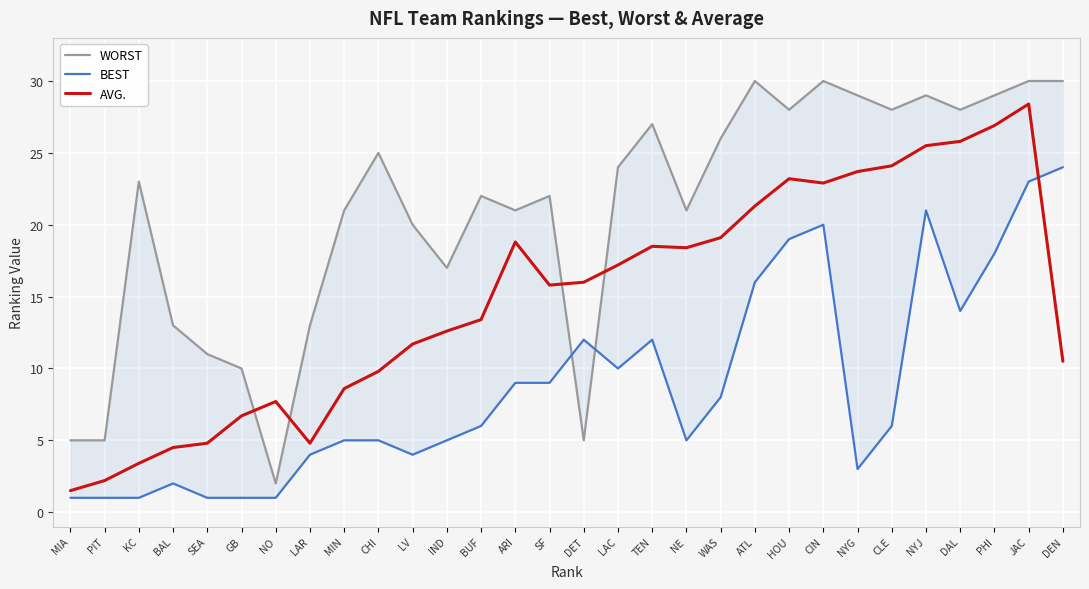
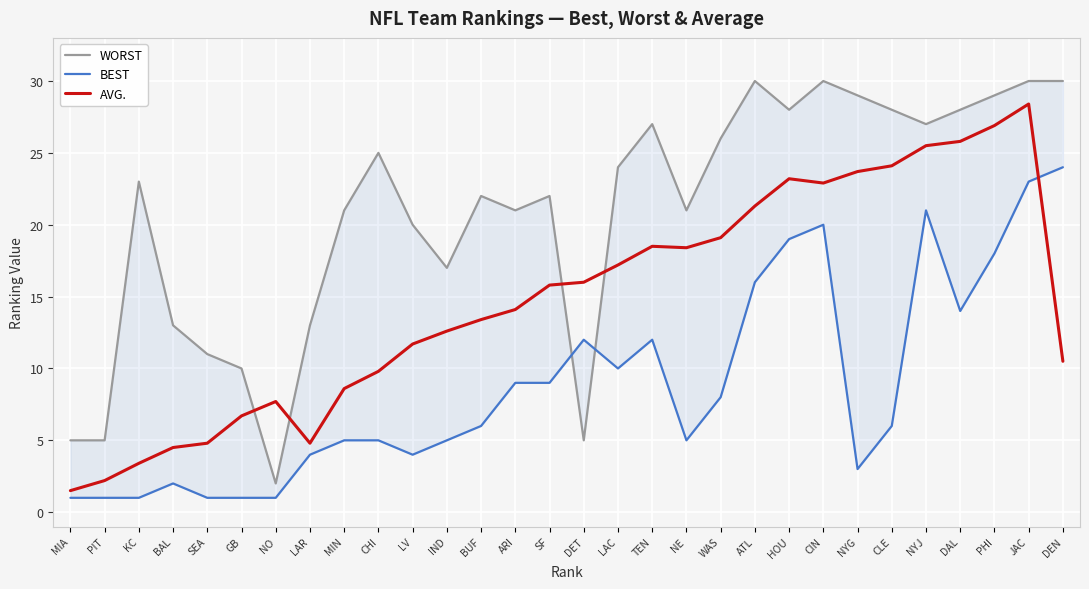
  {
    "WORST": {
      "DET": 5,
-     "NYJ": 29
+     "NYJ": 27
    },
    "AVG.": {
      "MIA": 1.5,
      "PIT": 2.2,
      "KC": 3.4,
      "BAL": 4.5,
      "SEA": 4.8,
      "GB": 6.7,
      "NO": 7.7,
      "LAR": 4.8,
      "MIN": 8.6,
      "CHI": 9.8,
      "LV": 11.7,
      "IND": 12.6,
      "BUF": 13.4,
-     "ARI": 18.8,
+     "ARI": 14.1,
      "SF": 15.8,
      "DET": 16.0,
      "LAC": 17.2,
      "TEN": 18.5,
      "NE": 18.4,
      "WAS": 19.1,
      "ATL": 21.3,
      "HOU": 23.2,
      "CIN": 22.9,
      "NYG": 23.7,
      "CLE": 24.1,
      "NYJ": 25.5,
      "DAL": 25.8,
      "PHI": 26.9,
      "JAC": 28.4,
      "DEN": 10.5
    }
  }
